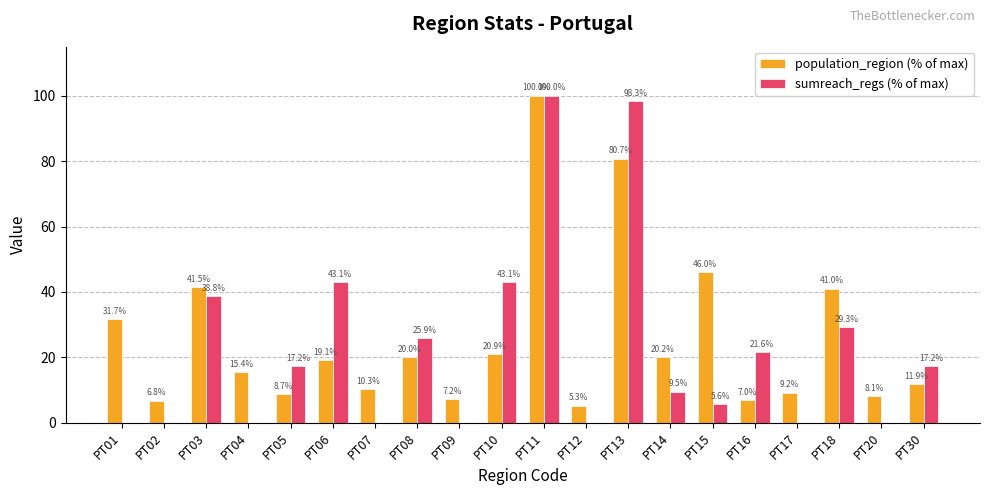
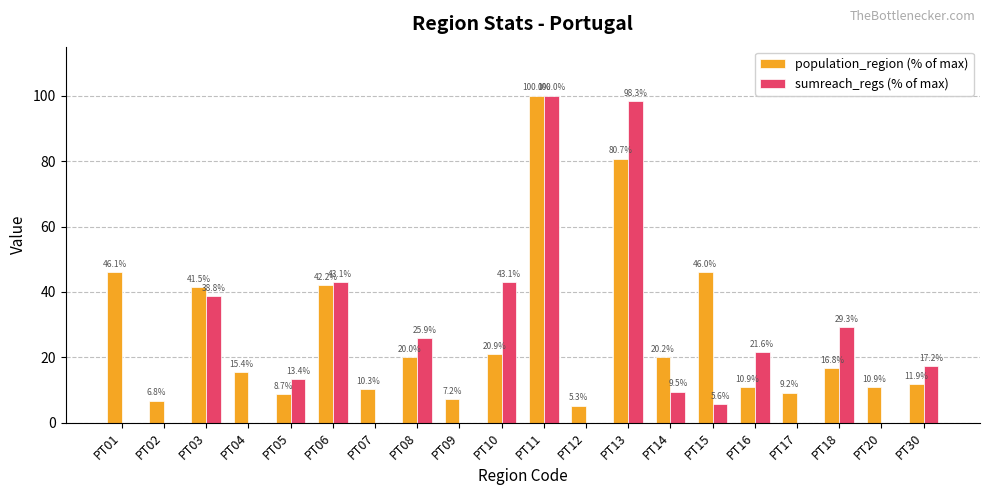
  {
    "population_region (% of max)": {
-     "PT01": "31.7%",
+     "PT01": "46.1%",
      "PT02": "6.8%",
      "PT03": "41.5%",
      "PT04": "15.4%",
      "PT05": "8.7%",
-     "PT06": "19.1%",
+     "PT06": "42.2%",
      "PT07": "10.3%",
      "PT08": "20.0%",
      "PT09": "7.2%",
      "PT10": "20.9%",
      "PT12": "5.3%",
      "PT13": "80.7%",
      "PT14": "20.2%",
      "PT15": "46.0%",
-     "PT16": "7.0%",
+     "PT16": "10.9%",
      "PT17": "9.2%",
-     "PT18": "41.0%",
-     "PT20": "8.1%",
+     "PT18": "16.8%",
+     "PT20": "10.9%",
      "PT30": "11.9%"
    },
    "sumreach_regs (% of max)": {
      "PT03": "38.8%",
-     "PT05": "17.2%",
+     "PT05": "13.4%",
      "PT08": "25.9%",
      "PT10": "43.1%",
      "PT13": "98.3%",
      "PT14": "9.5%",
      "PT15": "5.6%",
      "PT16": "21.6%",
      "PT18": "29.3%",
      "PT30": "17.2%"
    }
  }
